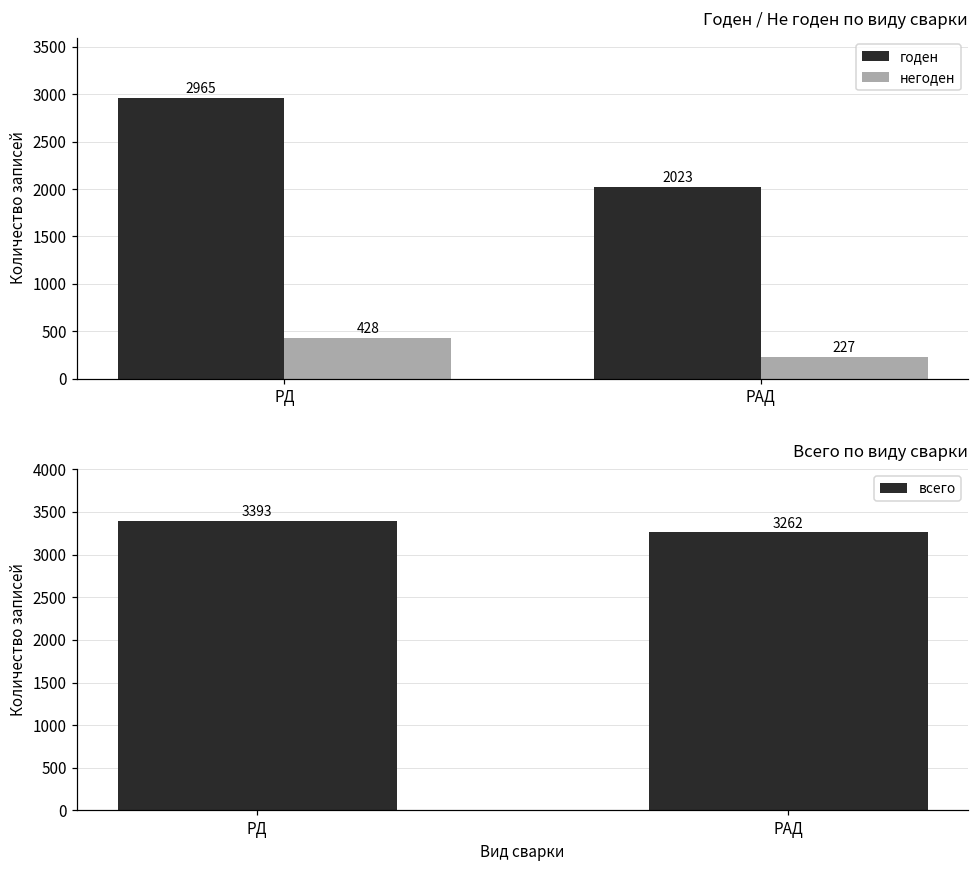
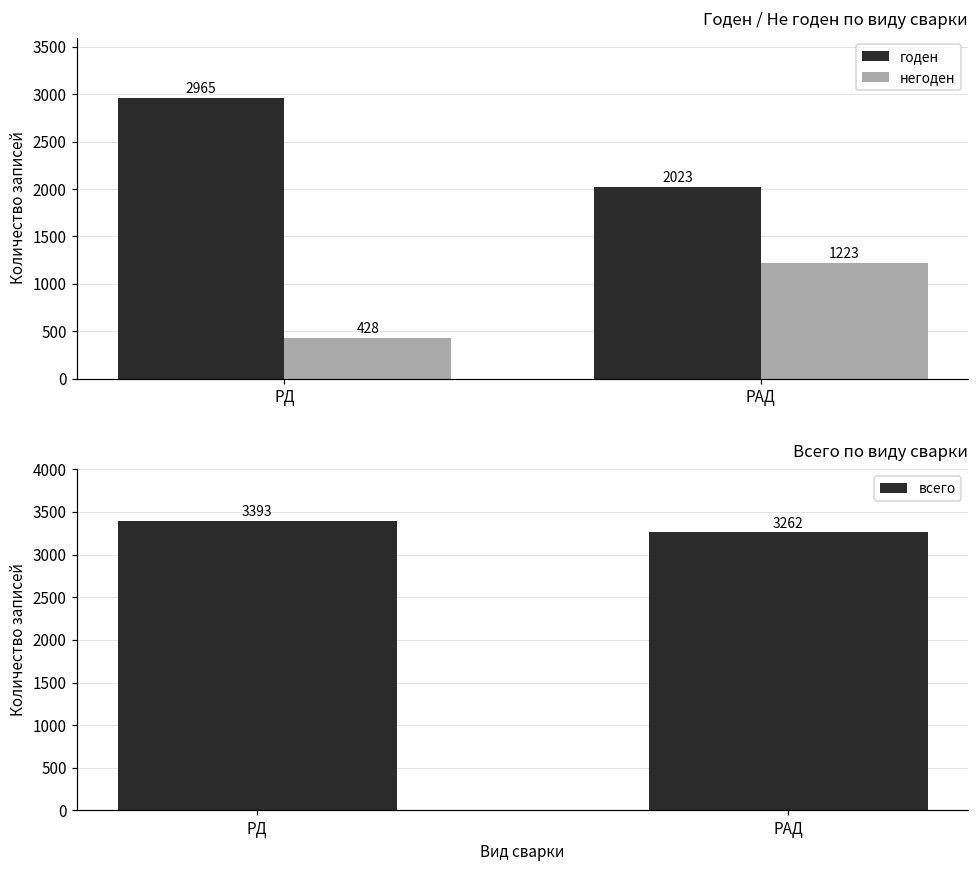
  {
    "Годен / Не годен по виду сварки": {
      "годен": {
        "РД": 2965,
        "РАД": 2023
      },
      "негоден": {
        "РД": 428,
-       "РАД": 227
+       "РАД": 1223
      }
    },
    "Всего по виду сварки": {
      "РД": 3393,
      "РАД": 3262
    }
  }
